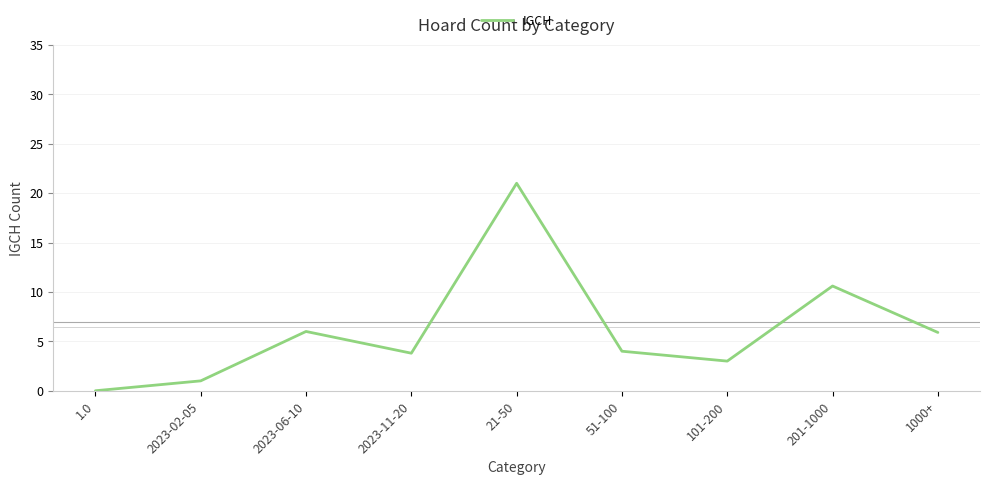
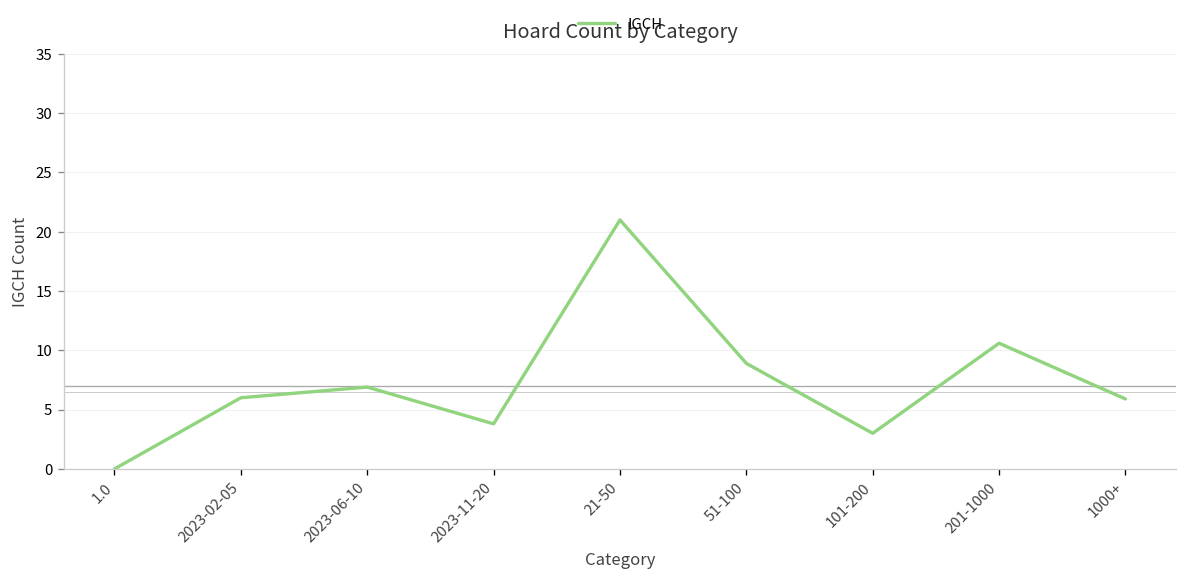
  {
    "1.0": 0,
-   "2023-02-05": 1,
-   "2023-06-10": 6,
+   "2023-02-05": 6,
+   "2023-06-10": 7,
    "2023-11-20": 4,
    "21-50": 21,
-   "51-100": 4,
+   "51-100": 9,
    "101-200": 3,
    "201-1000": 11,
    "1000+": 6
  }
